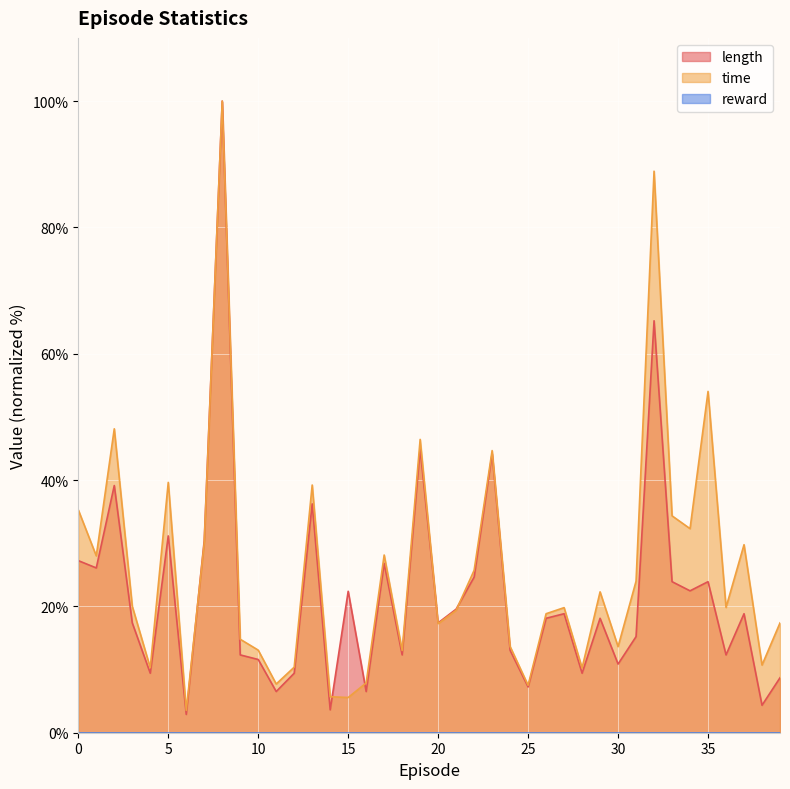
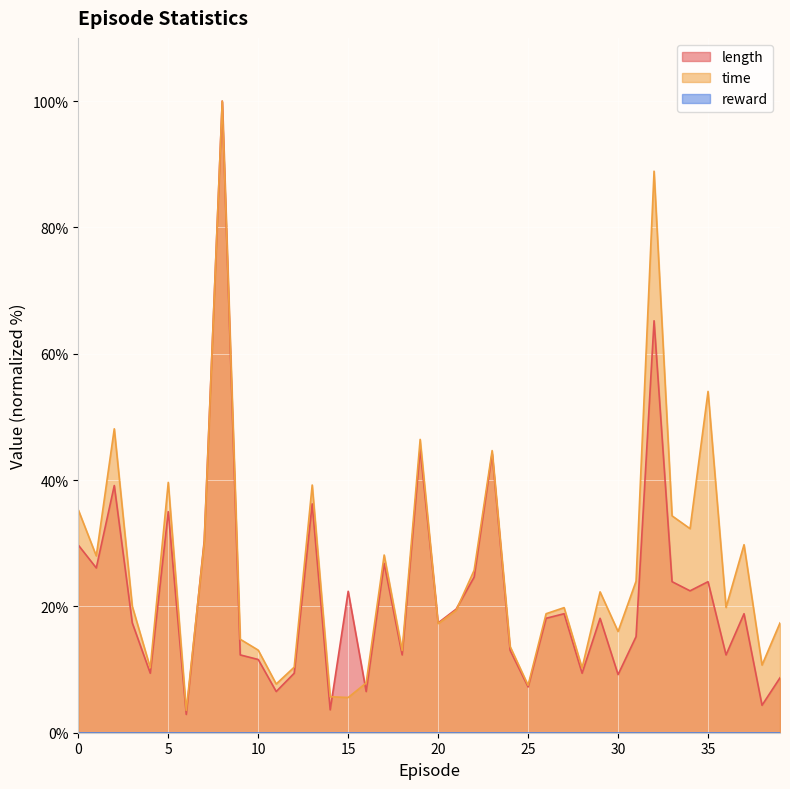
  {
    "length": {
-     "0": "27%",
-     "5": "31%",
+     "0": "30%",
+     "5": "35%",
      "10": "12%",
      "15": "22%",
-     "30": "11%",
+     "30": "9%",
      "35": "24%"
    },
    "time": {
      "0": "35%",
      "5": "40%",
      "10": "13%",
      "15": "6%",
-     "30": "14%",
+     "30": "16%",
      "35": "54%"
    },
    "reward": {
      "0": "0%",
      "5": "0%",
      "10": "0%",
      "15": "0%",
      "20": "0%",
      "25": "0%",
      "30": "0%",
      "35": "0%"
    }
  }
